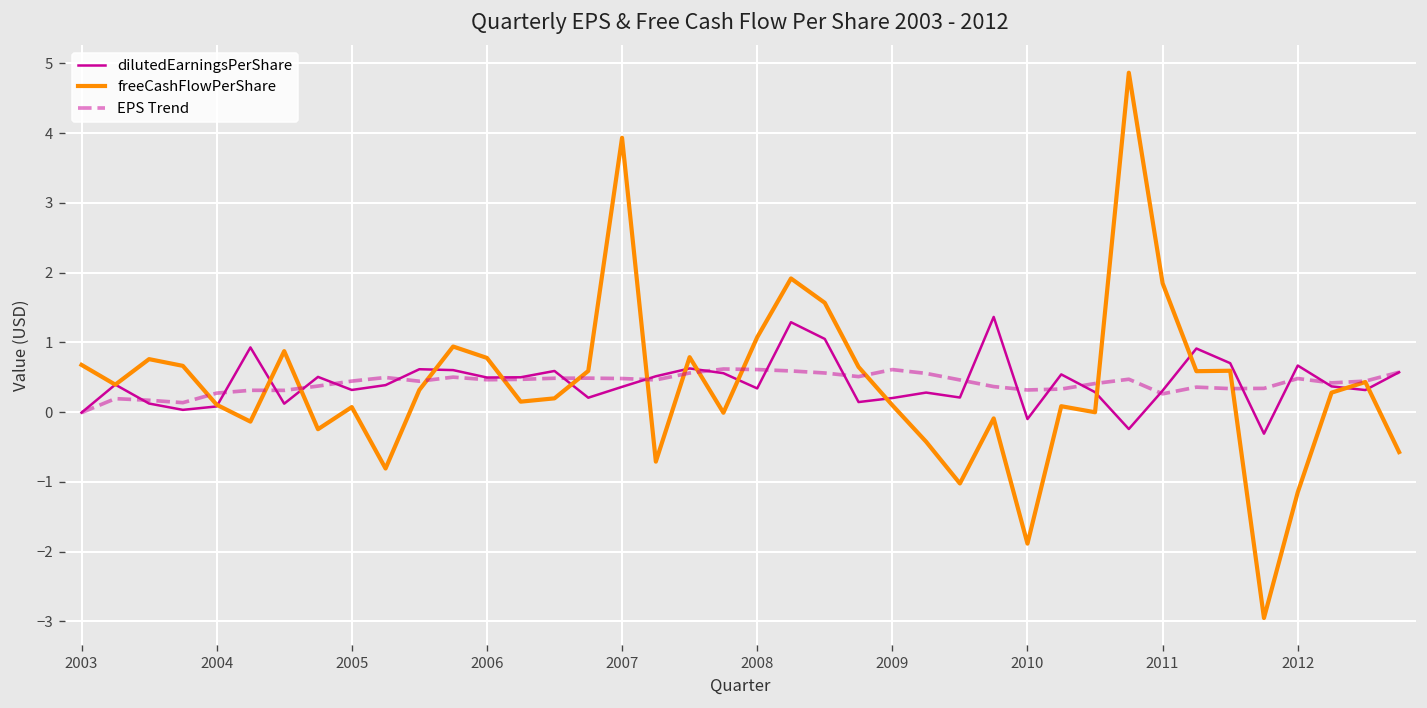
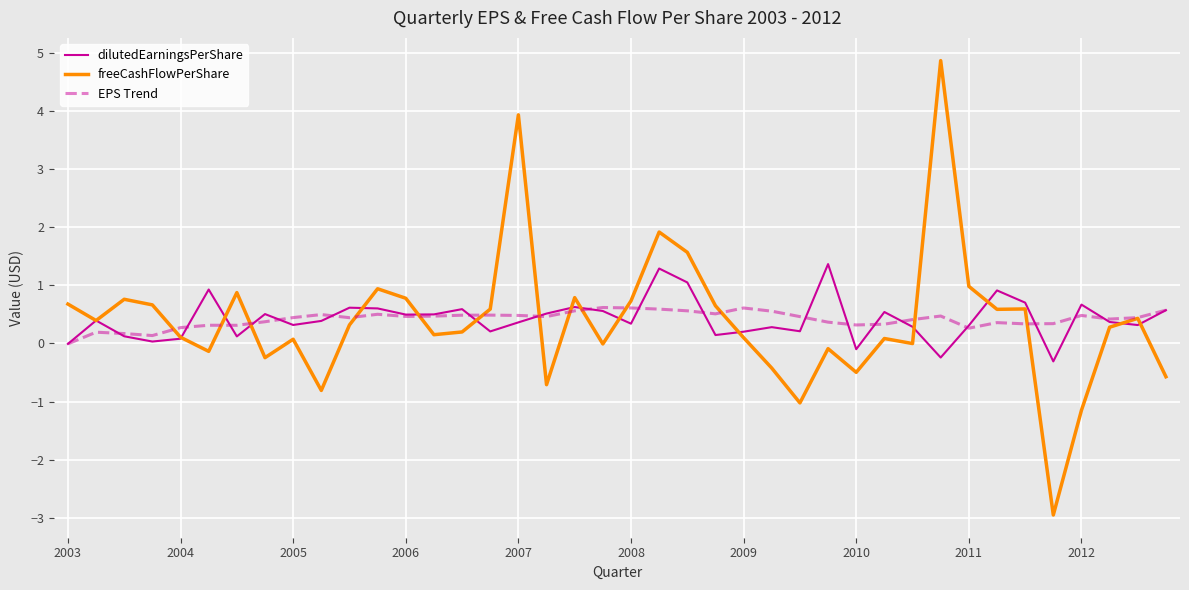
  {
    "freeCashFlowPerShare": {
      "2003": 0.7,
      "2005": 0.1,
      "2006": 0.8,
      "2007": 3.9,
-     "2008": 1.1,
+     "2008": 0.7,
      "2009": 0.1,
-     "2010": -1.9,
-     "2011": 1.8,
+     "2010": -0.5,
+     "2011": 1.0,
      "2012": -1.1
    }
  }
